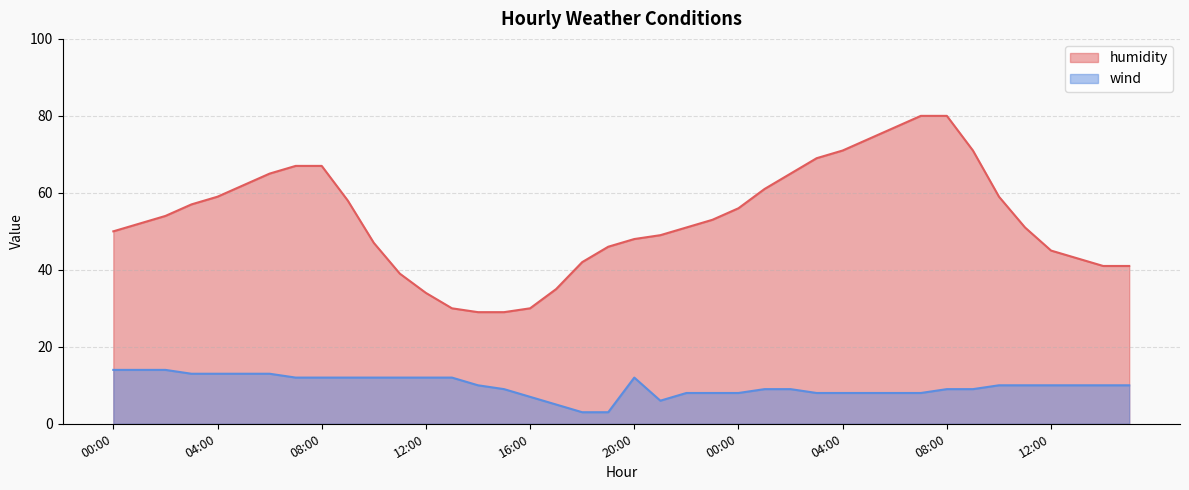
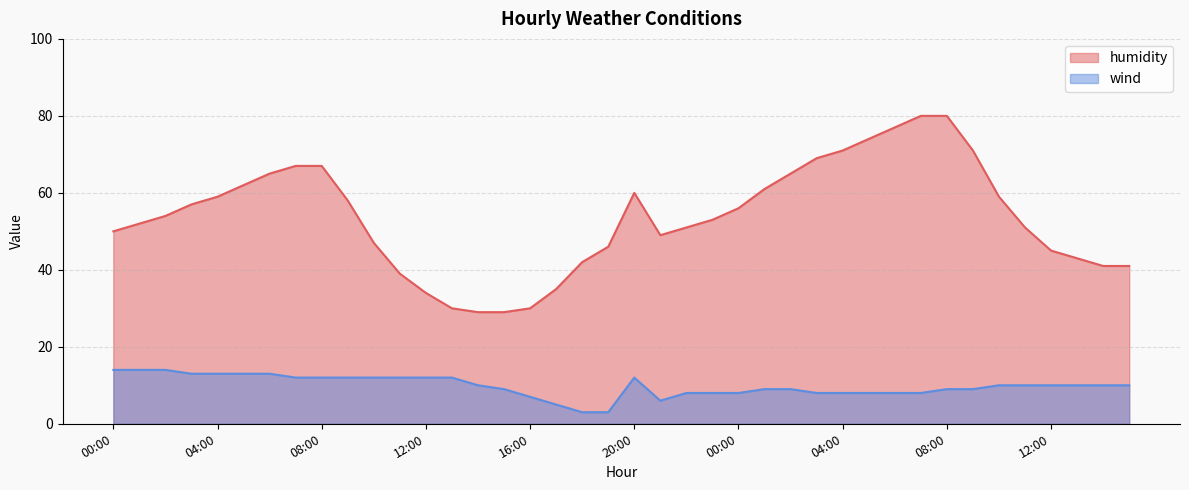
  {
    "humidity": {
      "16:00": 30,
-     "20:00": 48
+     "20:00": 60
    },
    "wind": {
      "16:00": 7,
      "20:00": 12
    }
  }
